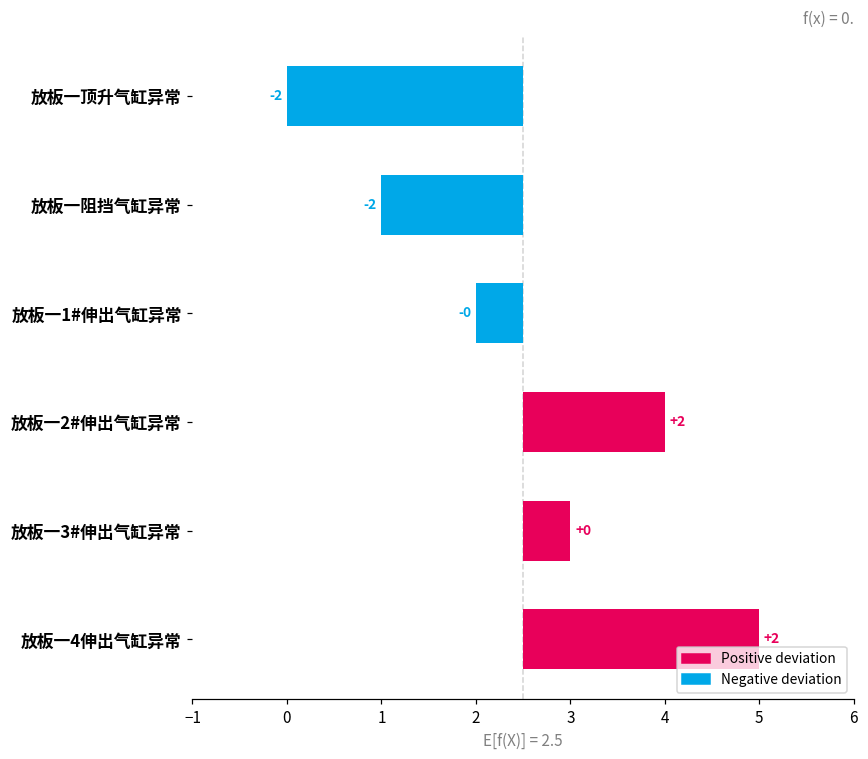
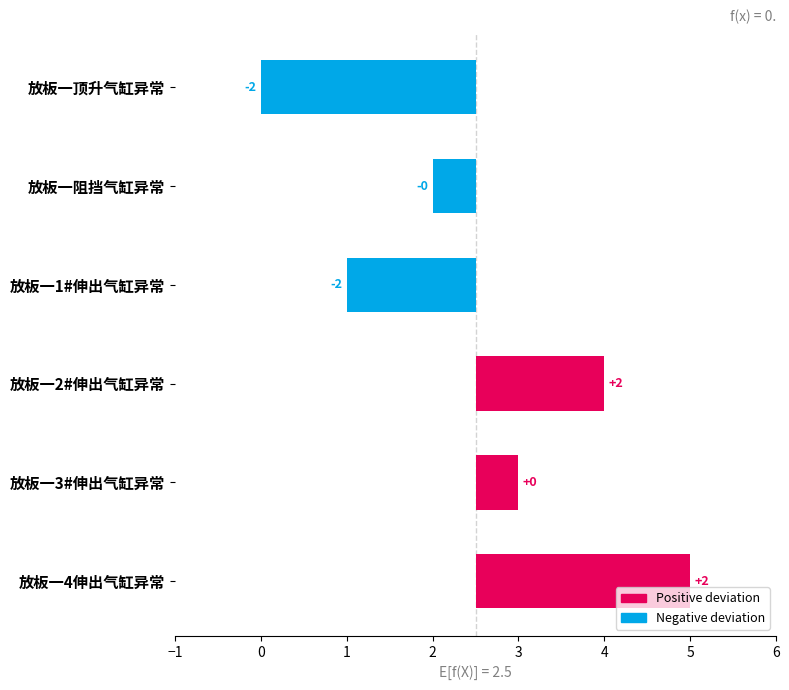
  {
    "放板一顶升气缸异常": "-2",
-   "放板一阻挡气缸异常": "-2",
-   "放板一1#伸出气缸异常": "-0",
+   "放板一阻挡气缸异常": "-0",
+   "放板一1#伸出气缸异常": "-2",
    "放板一2#伸出气缸异常": "+2",
    "放板一3#伸出气缸异常": "+0"
  }
